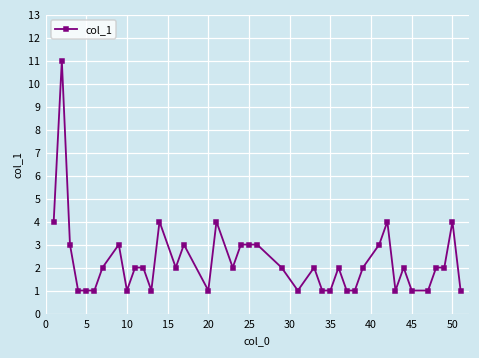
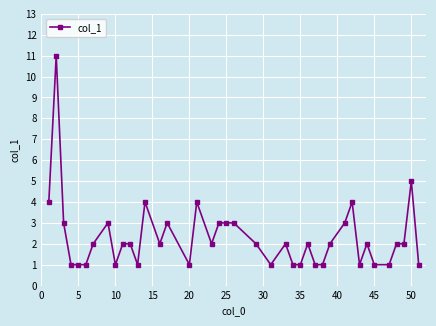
  {
    "5": 1,
    "10": 1,
    "20": 1,
    "25": 3,
    "35": 1,
    "45": 1,
-   "50": 4
+   "50": 5
  }
